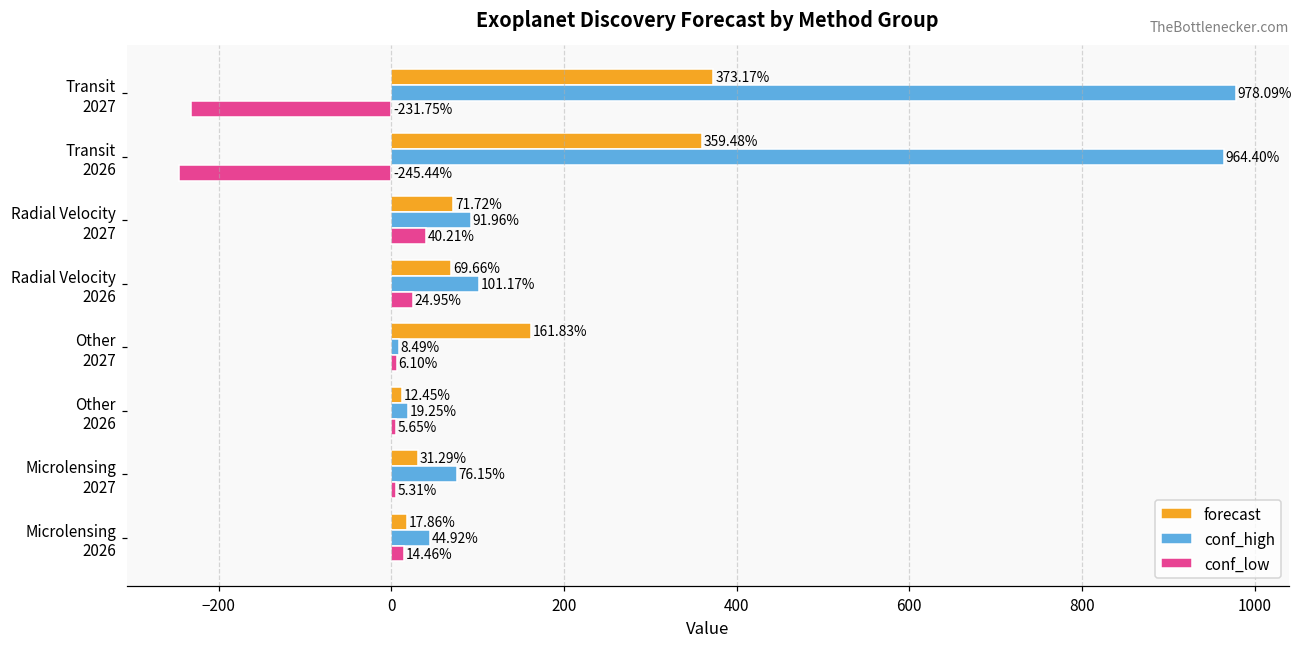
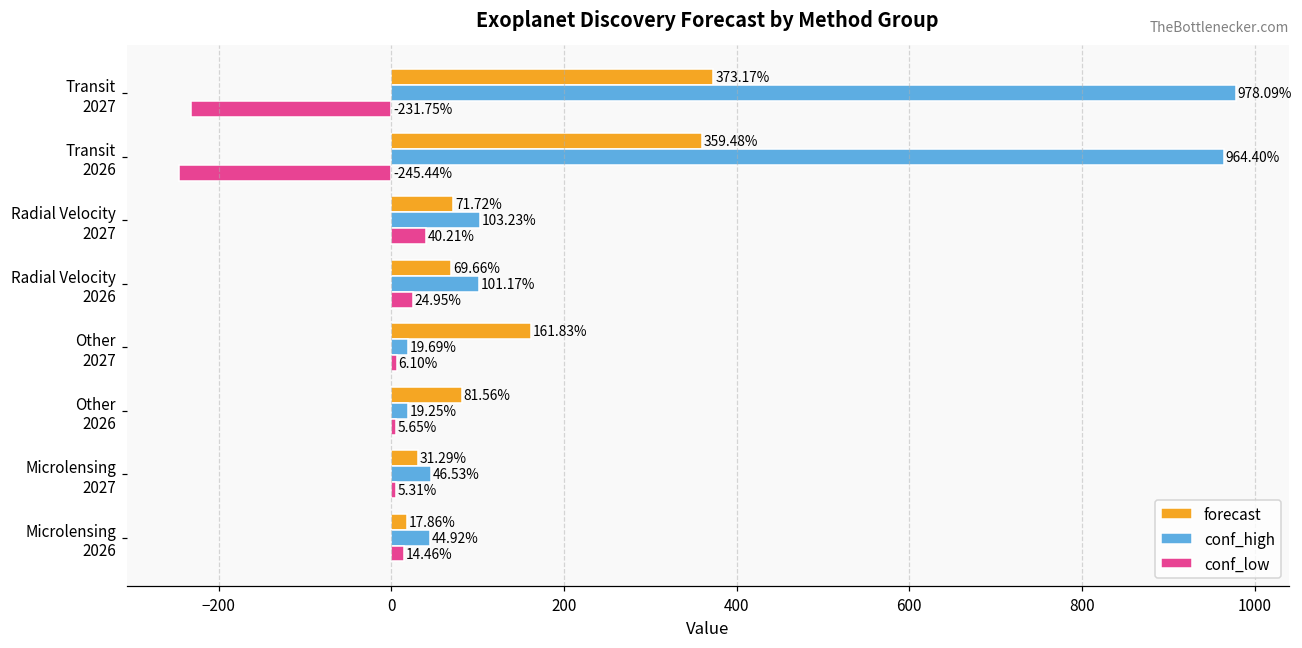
  {
    "forecast": {
      "Transit 2027": "373.17%",
      "Transit 2026": "359.48%",
      "Radial Velocity 2027": "71.72%",
      "Radial Velocity 2026": "69.66%",
      "Other 2027": "161.83%",
-     "Other 2026": "12.45%",
+     "Other 2026": "81.56%",
      "Microlensing 2027": "31.29%",
      "Microlensing 2026": "17.86%"
    },
    "conf_high": {
      "Transit 2027": "978.09%",
      "Transit 2026": "964.40%",
-     "Radial Velocity 2027": "91.96%",
+     "Radial Velocity 2027": "103.23%",
      "Radial Velocity 2026": "101.17%",
-     "Other 2027": "8.49%",
+     "Other 2027": "19.69%",
      "Other 2026": "19.25%",
-     "Microlensing 2027": "76.15%",
+     "Microlensing 2027": "46.53%",
      "Microlensing 2026": "44.92%"
    },
    "conf_low": {
      "Radial Velocity 2027": "40.21%",
      "Radial Velocity 2026": "24.95%",
      "Other 2027": "6.10%",
      "Other 2026": "5.65%",
      "Microlensing 2027": "5.31%",
      "Microlensing 2026": "14.46%"
    }
  }
